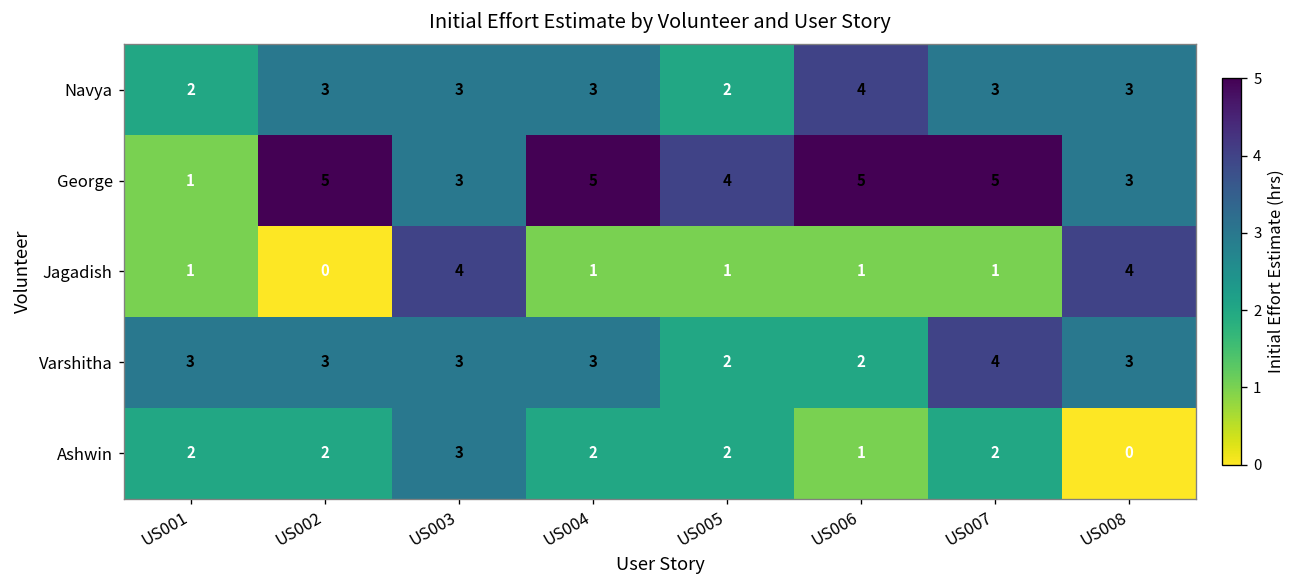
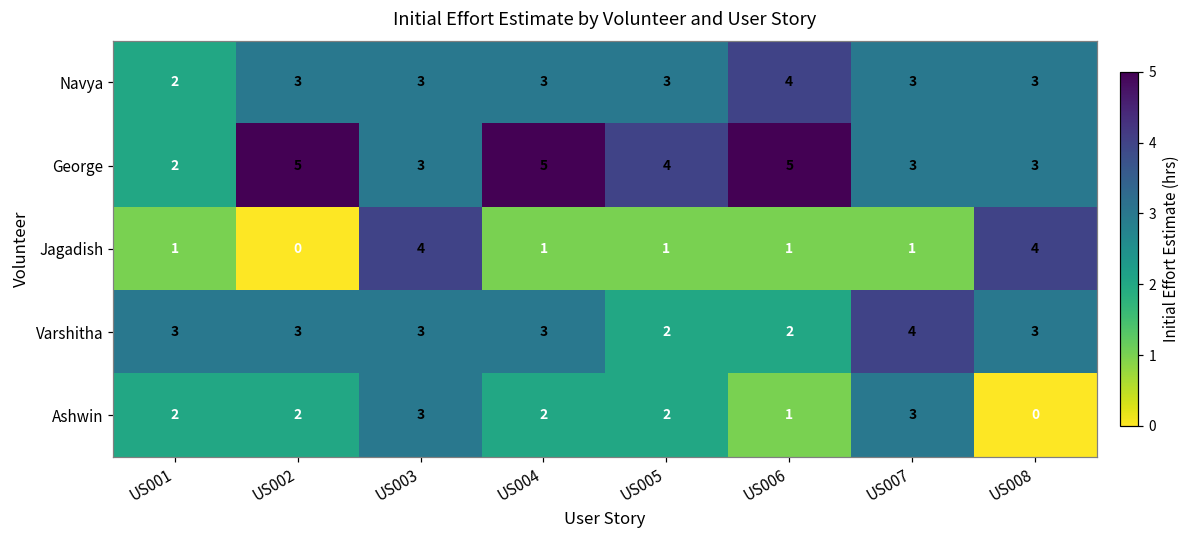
  {
    "Navya": {
      "US001": 2,
      "US002": 3,
      "US003": 3,
      "US004": 3,
-     "US005": 2,
+     "US005": 3,
      "US006": 4,
      "US007": 3,
      "US008": 3
    },
    "George": {
-     "US001": 1,
+     "US001": 2,
      "US002": 5,
      "US003": 3,
      "US004": 5,
      "US005": 4,
      "US006": 5,
-     "US007": 5,
+     "US007": 3,
      "US008": 3
    },
    "Jagadish": {
      "US001": 1,
      "US002": 0,
      "US003": 4,
      "US004": 1,
      "US005": 1,
      "US006": 1,
      "US007": 1,
      "US008": 4
    },
    "Varshitha": {
      "US001": 3,
      "US002": 3,
      "US003": 3,
      "US004": 3,
      "US005": 2,
      "US006": 2,
      "US007": 4,
      "US008": 3
    },
    "Ashwin": {
      "US001": 2,
      "US002": 2,
      "US003": 3,
      "US004": 2,
      "US005": 2,
      "US006": 1,
-     "US007": 2,
+     "US007": 3,
      "US008": 0
    }
  }
